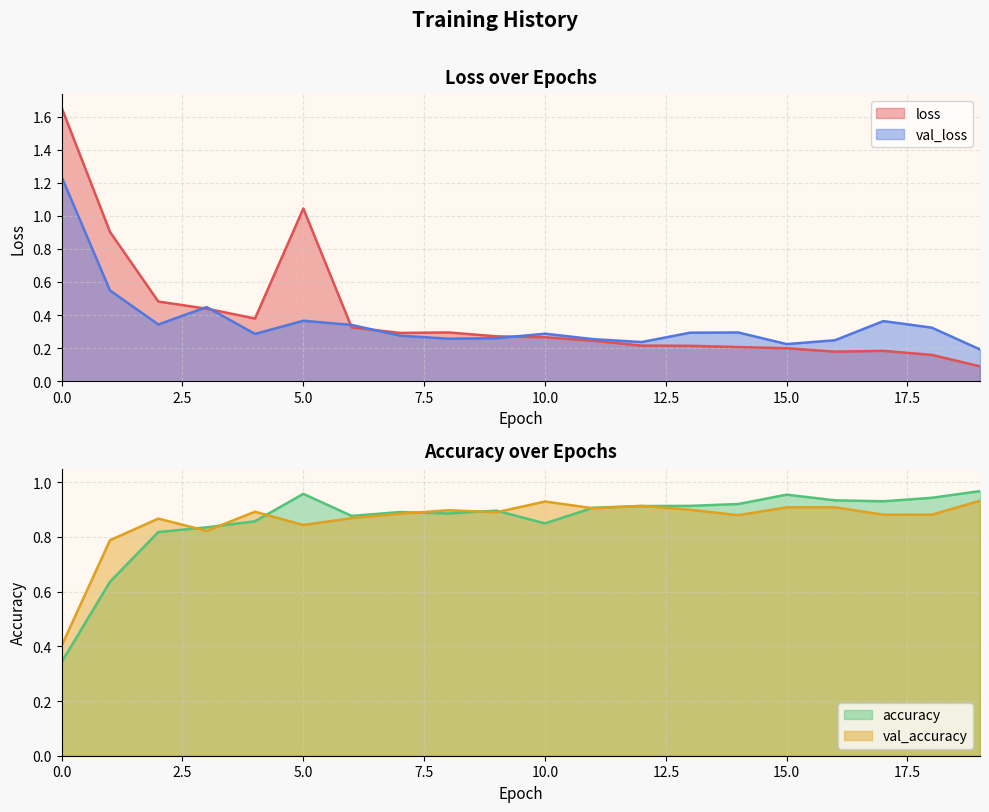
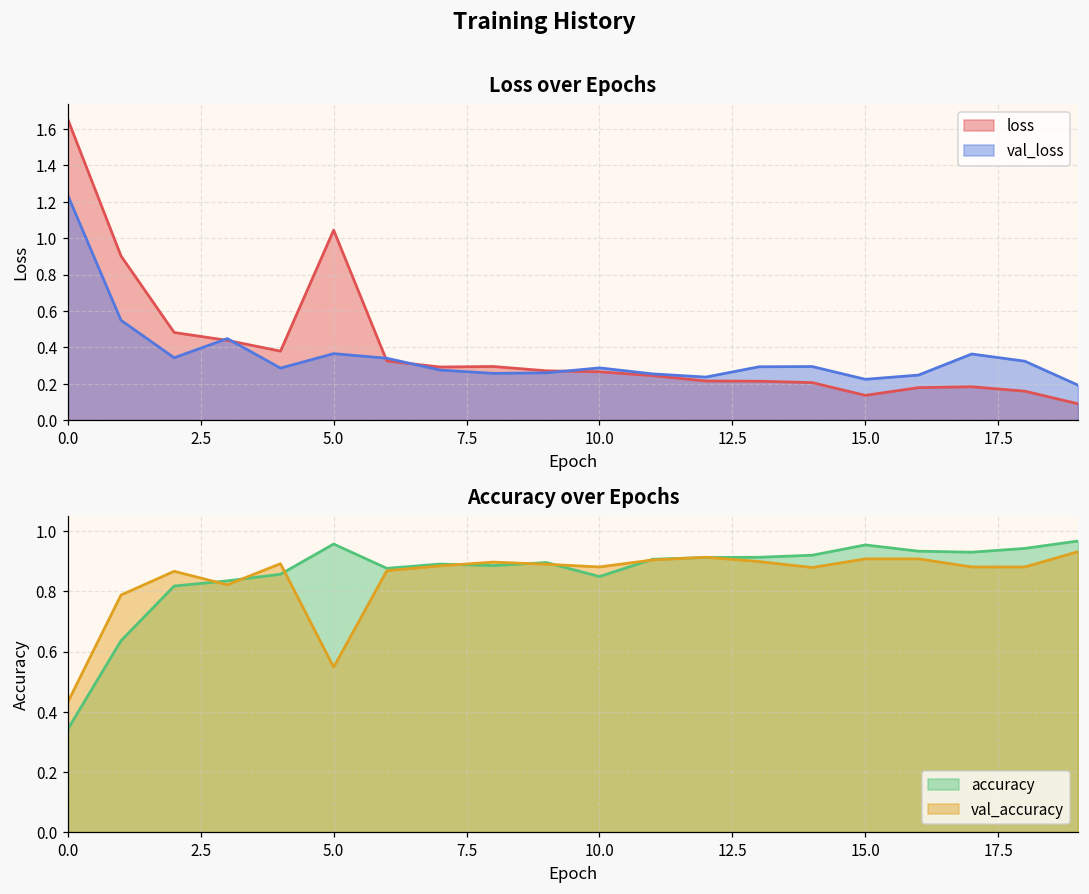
  {
    "Loss over Epochs": {
      "loss": {
        "0.0": 1.65,
        "5.0": 1.04,
        "10.0": 0.27,
-       "15.0": 0.20
+       "15.0": 0.14
      },
      "val_loss": {
        "0.0": 1.23,
        "5.0": 0.37,
        "10.0": 0.29,
        "15.0": 0.22
      }
    },
    "Accuracy over Epochs": {
      "accuracy": {
        "0.0": 0.34,
        "5.0": 0.96,
        "10.0": 0.85,
        "15.0": 0.95
      },
      "val_accuracy": {
-       "0.0": 0.40,
-       "5.0": 0.84,
-       "10.0": 0.93,
+       "0.0": 0.43,
+       "5.0": 0.55,
+       "10.0": 0.88,
        "15.0": 0.91
      }
    }
  }
